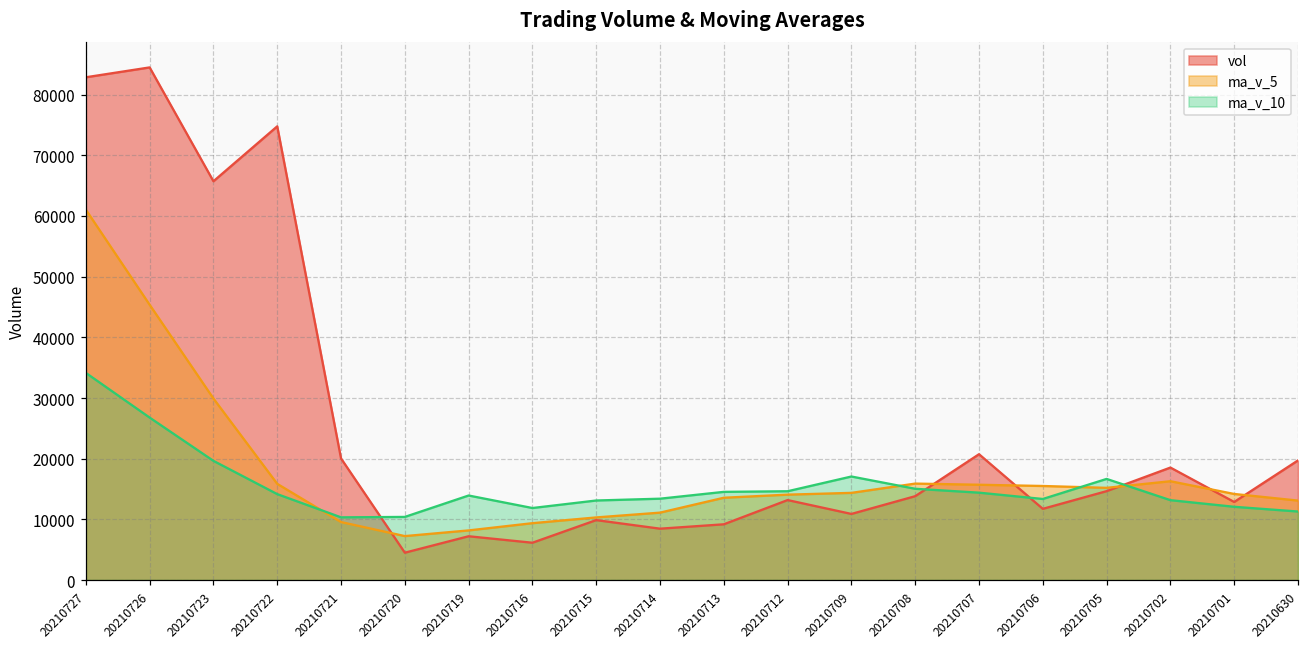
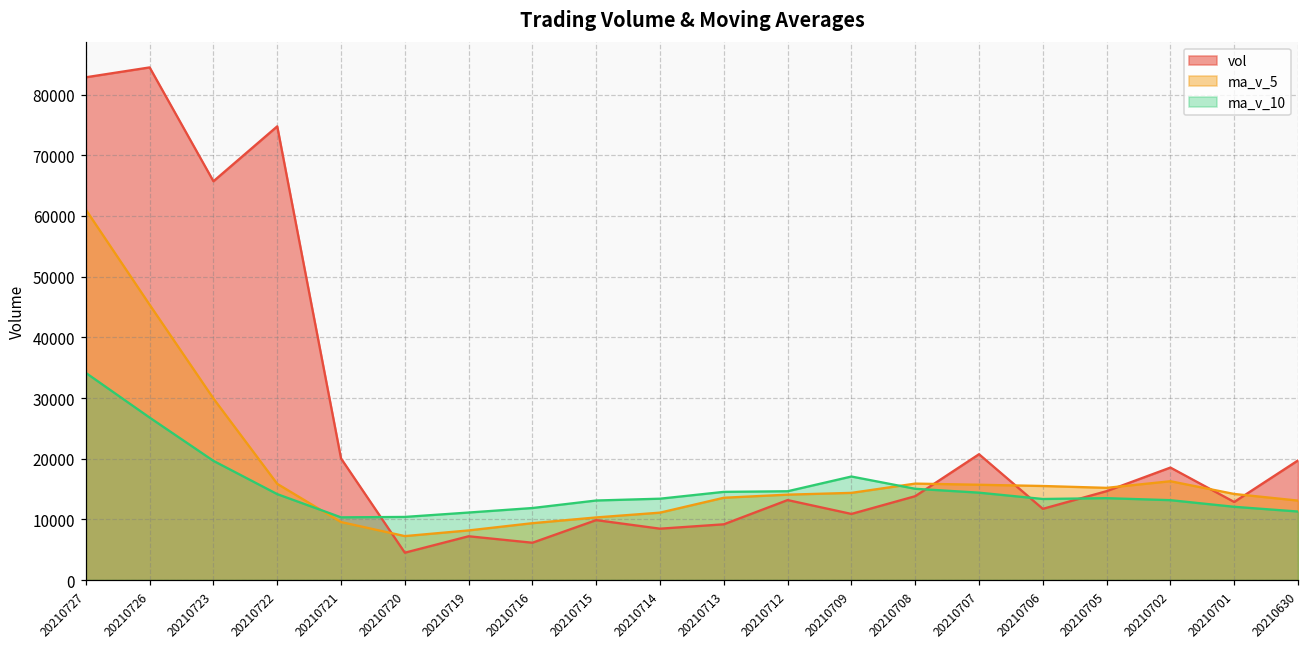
  {
    "vol": {
      "20210727": 83000,
      "20210726": 84000,
      "20210723": 66000,
      "20210722": 75000,
      "20210721": 20000,
      "20210720": 5000,
      "20210719": 7000,
      "20210716": 6000,
      "20210714": 8000,
      "20210713": 9000,
      "20210712": 13000,
      "20210709": 11000,
      "20210708": 14000,
      "20210707": 21000,
      "20210706": 12000,
      "20210705": 15000,
      "20210702": 19000,
      "20210701": 13000,
      "20210630": 20000
    },
    "ma_v_5": {
      "20210727": 61000,
      "20210726": 45000,
      "20210723": 30000,
      "20210722": 16000,
      "20210721": 10000,
      "20210720": 7000,
      "20210719": 8000,
      "20210716": 9000,
      "20210714": 11000,
      "20210713": 14000,
      "20210712": 14000,
      "20210709": 14000,
      "20210708": 16000,
      "20210707": 16000,
      "20210706": 16000,
      "20210705": 15000,
      "20210702": 16000,
      "20210701": 14000,
      "20210630": 13000
    },
    "ma_v_10": {
      "20210727": 34000,
      "20210726": 27000,
      "20210723": 20000,
      "20210722": 14000,
      "20210721": 10000,
      "20210720": 10000,
-     "20210719": 14000,
+     "20210719": 11000,
      "20210716": 12000,
      "20210715": 13000,
      "20210714": 13000,
      "20210713": 15000,
      "20210712": 15000,
      "20210709": 17000,
      "20210708": 15000,
      "20210707": 14000,
      "20210706": 13000,
-     "20210705": 17000,
+     "20210705": 13000,
      "20210702": 13000,
      "20210701": 12000,
      "20210630": 11000
    }
  }
